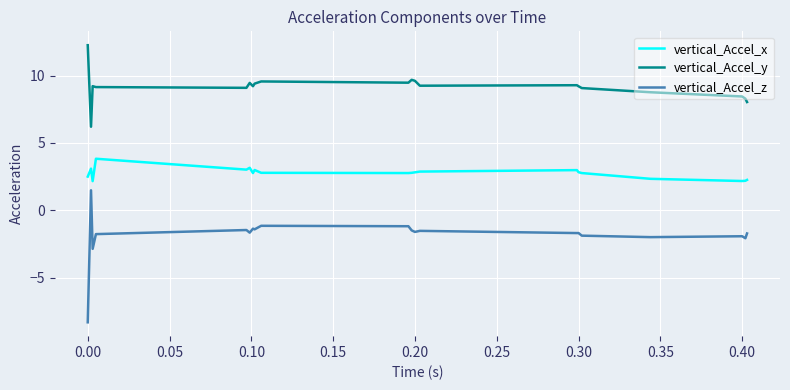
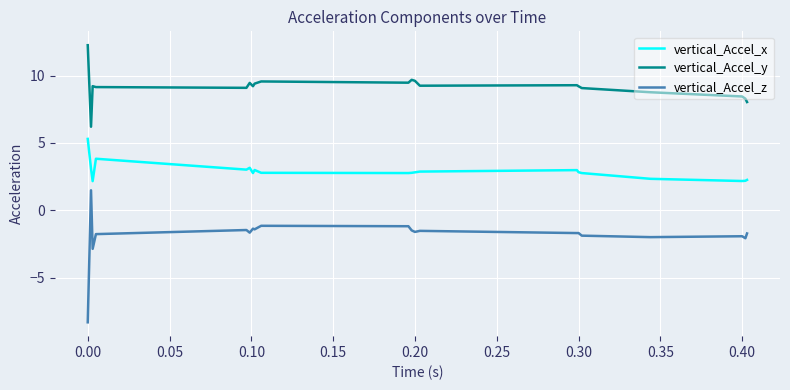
  {
    "vertical_Accel_x": {
-     "0.00": 2.5,
+     "0.00": 5.3,
      "0.20": 2.8,
      "0.30": 2.8,
      "0.40": 2.2
    },
    "vertical_Accel_y": {
      "0.00": 12.3,
      "0.20": 9.6,
      "0.30": 9.2
    },
    "vertical_Accel_z": {
      "0.00": -8.3,
      "0.20": -1.6,
      "0.30": -1.7,
      "0.40": -1.9
    }
  }
